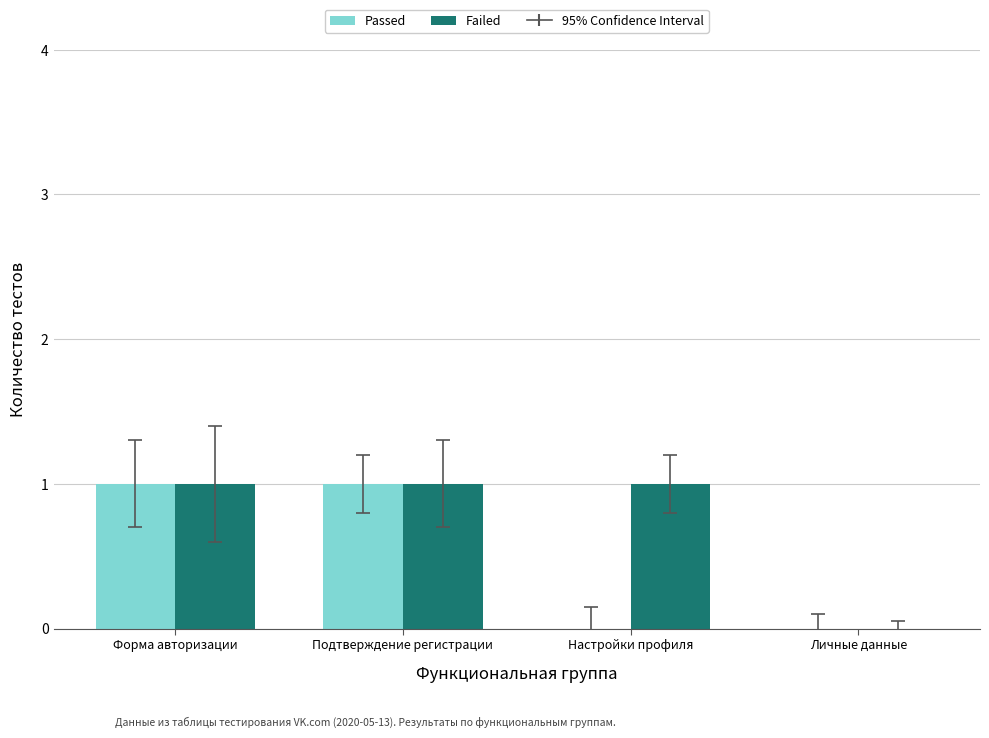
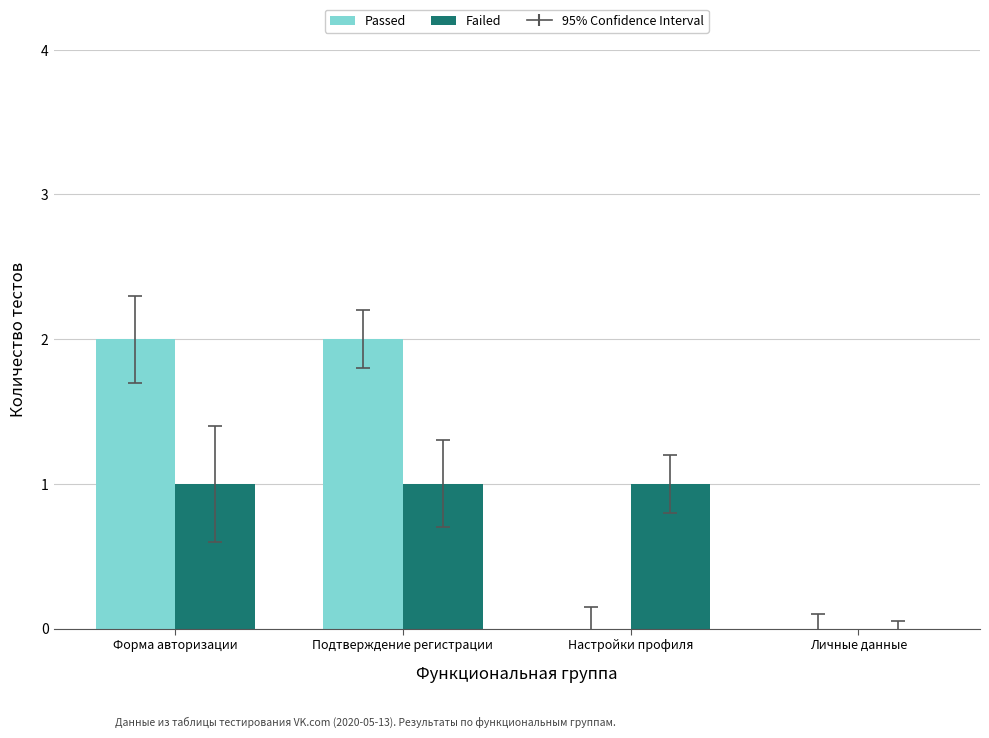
  {
    "Passed": {
-     "Форма авторизации": 1,
-     "Подтверждение регистрации": 1,
+     "Форма авторизации": 2,
+     "Подтверждение регистрации": 2,
      "Настройки профиля": 0,
      "Личные данные": 0
    },
    "Failed": {
      "Форма авторизации": 1,
      "Подтверждение регистрации": 1,
      "Настройки профиля": 1,
      "Личные данные": 0
    }
  }
